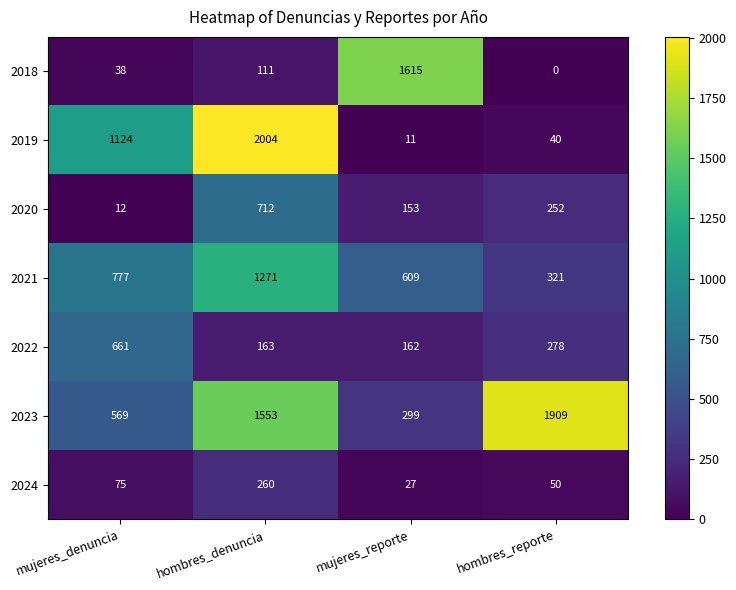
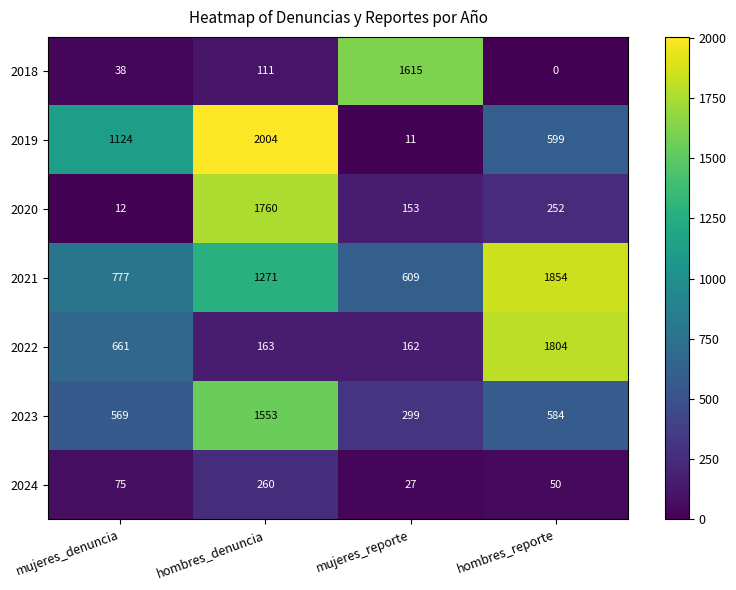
  {
    "2018": {
      "mujeres_denuncia": 38,
      "hombres_denuncia": 111,
      "mujeres_reporte": 1615,
      "hombres_reporte": 0
    },
    "2019": {
      "mujeres_denuncia": 1124,
      "hombres_denuncia": 2004,
      "mujeres_reporte": 11,
-     "hombres_reporte": 40
+     "hombres_reporte": 599
    },
    "2020": {
      "mujeres_denuncia": 12,
-     "hombres_denuncia": 712,
+     "hombres_denuncia": 1760,
      "mujeres_reporte": 153,
      "hombres_reporte": 252
    },
    "2021": {
      "mujeres_denuncia": 777,
      "hombres_denuncia": 1271,
      "mujeres_reporte": 609,
-     "hombres_reporte": 321
+     "hombres_reporte": 1854
    },
    "2022": {
      "mujeres_denuncia": 661,
      "hombres_denuncia": 163,
      "mujeres_reporte": 162,
-     "hombres_reporte": 278
+     "hombres_reporte": 1804
    },
    "2023": {
      "mujeres_denuncia": 569,
      "hombres_denuncia": 1553,
      "mujeres_reporte": 299,
-     "hombres_reporte": 1909
+     "hombres_reporte": 584
    },
    "2024": {
      "mujeres_denuncia": 75,
      "hombres_denuncia": 260,
      "mujeres_reporte": 27,
      "hombres_reporte": 50
    }
  }
